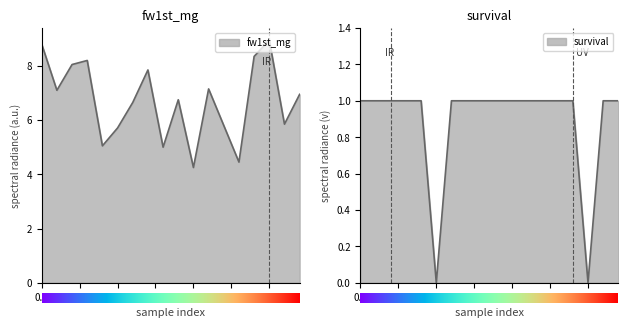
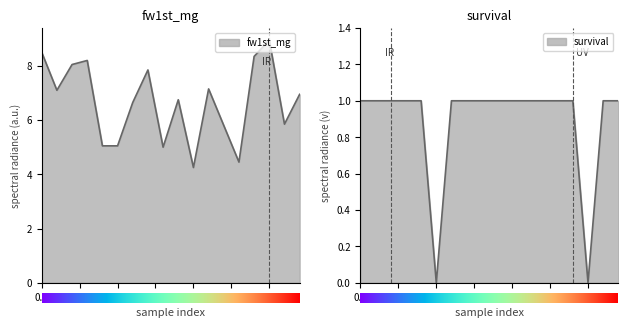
  {
    "fw1st_mg": {
-     "0.0": 8.8,
-     "5.0": 5.7,
+     "0.0": 8.5,
+     "5.0": 5.1,
      "10.0": 4.3
    },
    "survival": {
      "0.0": 1.00,
      "5.0": 0.00,
      "10.0": 1.00,
      "15.0": 0.00
    }
  }
